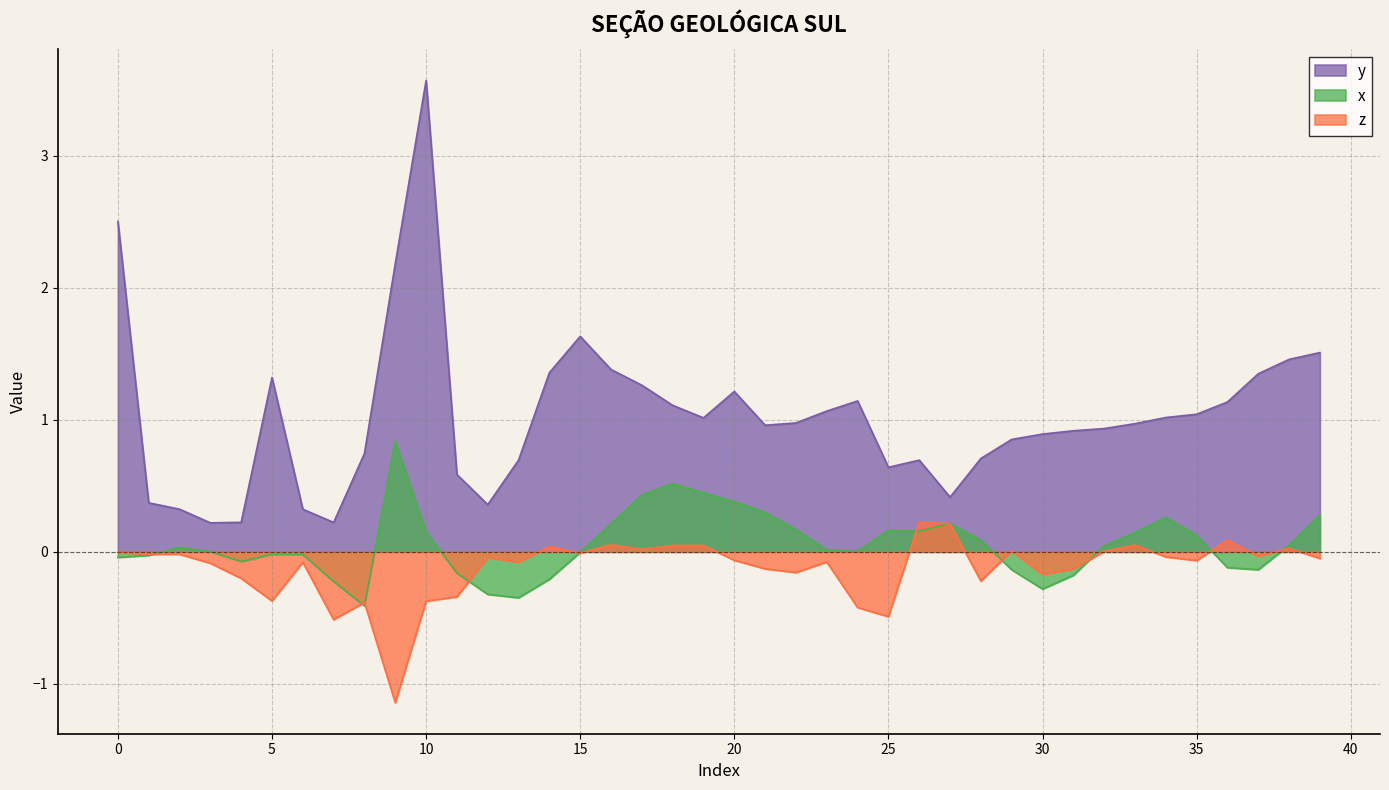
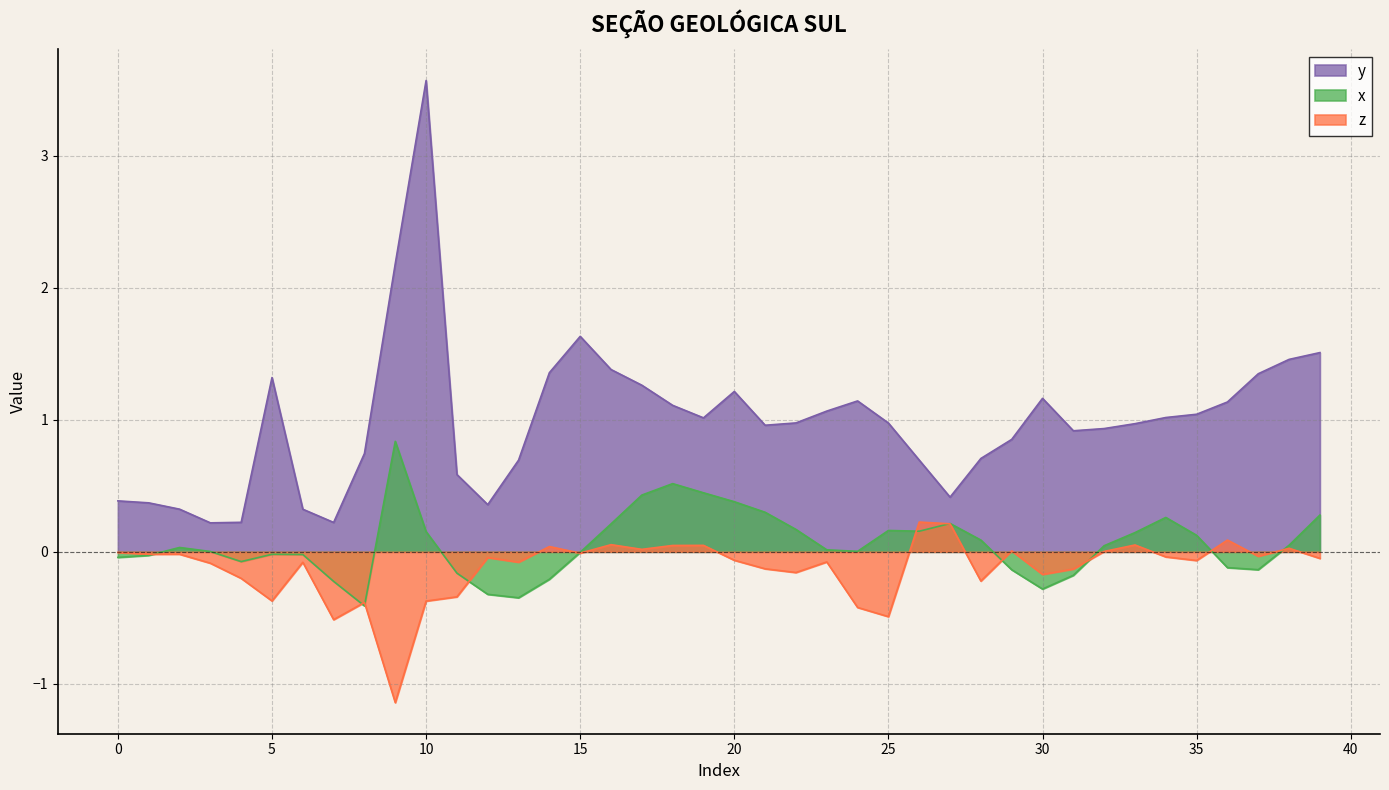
  {
    "y": {
-     "0": 2.50,
+     "0": 0.39,
      "5": 1.32,
      "10": 3.57,
      "15": 1.63,
      "20": 1.21,
-     "25": 0.64,
-     "30": 0.89,
+     "25": 0.97,
+     "30": 1.16,
      "35": 1.04
    }
  }
